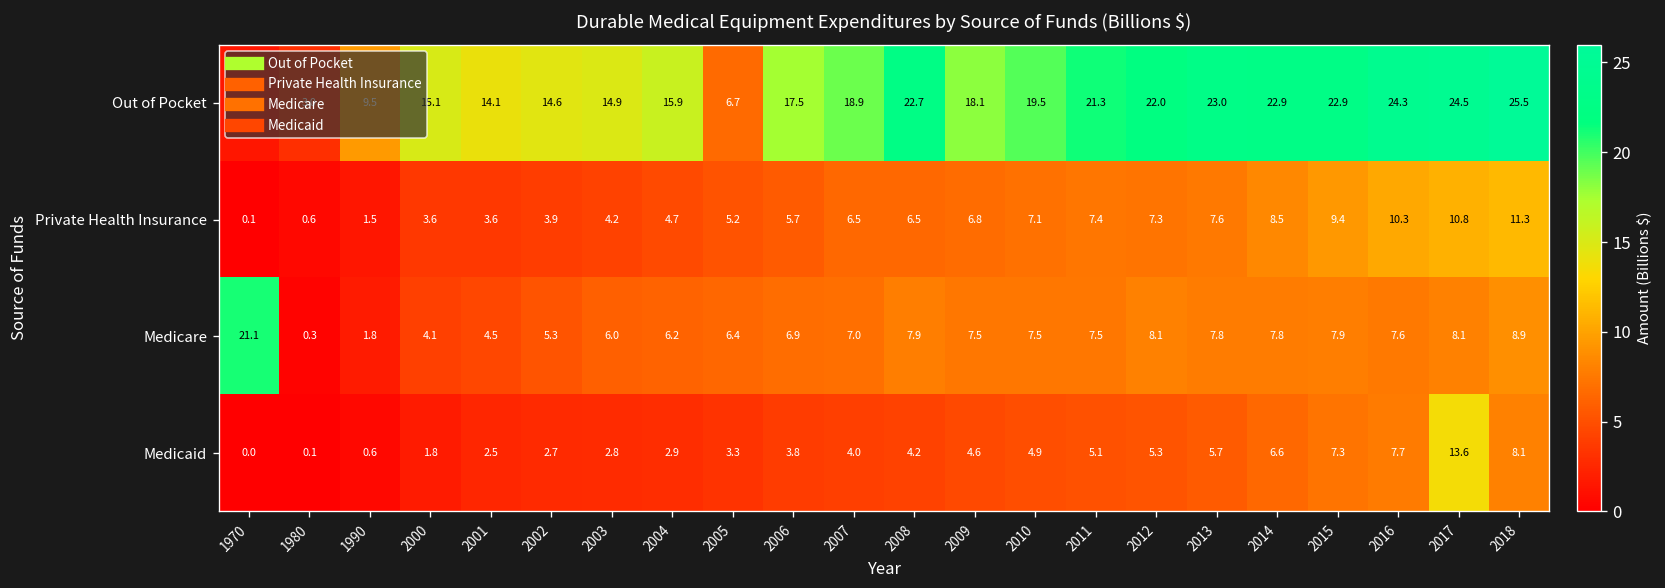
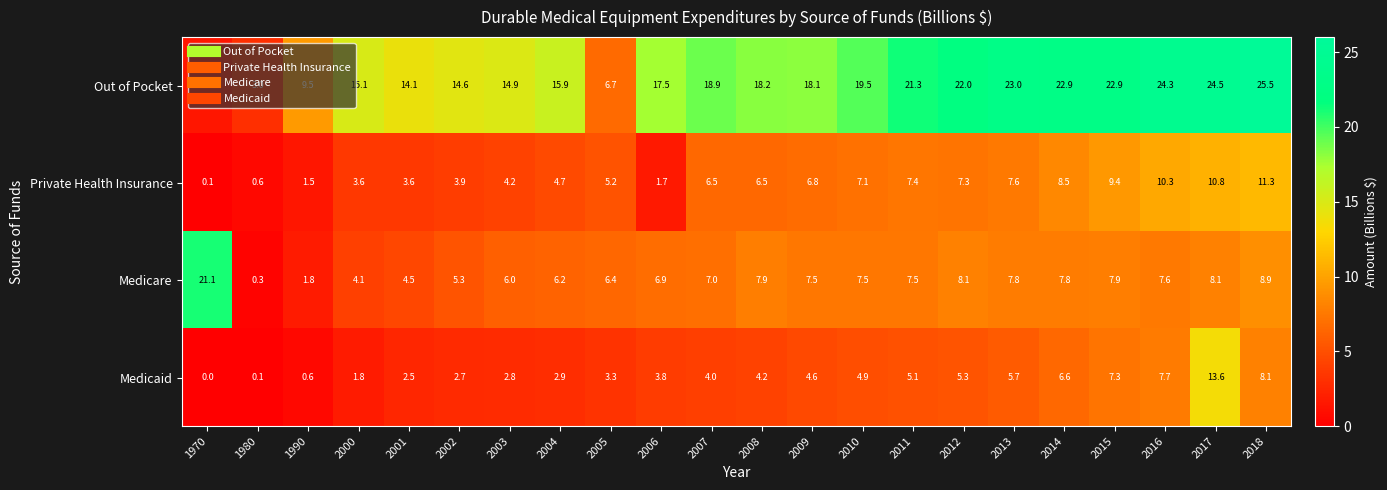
  {
    "Out of Pocket": {
      "2001": 14.1,
      "2002": 14.6,
      "2003": 14.9,
      "2004": 15.9,
      "2005": 6.7,
      "2006": 17.5,
      "2007": 18.9,
-     "2008": 22.7,
+     "2008": 18.2,
      "2009": 18.1,
      "2010": 19.5,
      "2011": 21.3,
      "2012": 22.0,
      "2013": 23.0,
      "2014": 22.9,
      "2015": 22.9,
      "2016": 24.3,
      "2017": 24.5,
      "2018": 25.5
    },
    "Private Health Insurance": {
      "1970": 0.1,
      "1980": 0.6,
      "1990": 1.5,
      "2000": 3.6,
      "2001": 3.6,
      "2002": 3.9,
      "2003": 4.2,
      "2004": 4.7,
      "2005": 5.2,
-     "2006": 5.7,
+     "2006": 1.7,
      "2007": 6.5,
      "2008": 6.5,
      "2009": 6.8,
      "2010": 7.1,
      "2011": 7.4,
      "2012": 7.3,
      "2013": 7.6,
      "2014": 8.5,
      "2015": 9.4,
      "2016": 10.3,
      "2017": 10.8,
      "2018": 11.3
    },
    "Medicare": {
      "1970": 21.1,
      "1980": 0.3,
      "1990": 1.8,
      "2000": 4.1,
      "2001": 4.5,
      "2002": 5.3,
      "2003": 6.0,
      "2004": 6.2,
      "2005": 6.4,
      "2006": 6.9,
      "2007": 7.0,
      "2008": 7.9,
      "2009": 7.5,
      "2010": 7.5,
      "2011": 7.5,
      "2012": 8.1,
      "2013": 7.8,
      "2014": 7.8,
      "2015": 7.9,
      "2016": 7.6,
      "2017": 8.1,
      "2018": 8.9
    },
    "Medicaid": {
      "1970": 0.0,
      "1980": 0.1,
      "1990": 0.6,
      "2000": 1.8,
      "2001": 2.5,
      "2002": 2.7,
      "2003": 2.8,
      "2004": 2.9,
      "2005": 3.3,
      "2006": 3.8,
      "2007": 4.0,
      "2008": 4.2,
      "2009": 4.6,
      "2010": 4.9,
      "2011": 5.1,
      "2012": 5.3,
      "2013": 5.7,
      "2014": 6.6,
      "2015": 7.3,
      "2016": 7.7,
      "2017": 13.6,
      "2018": 8.1
    }
  }
